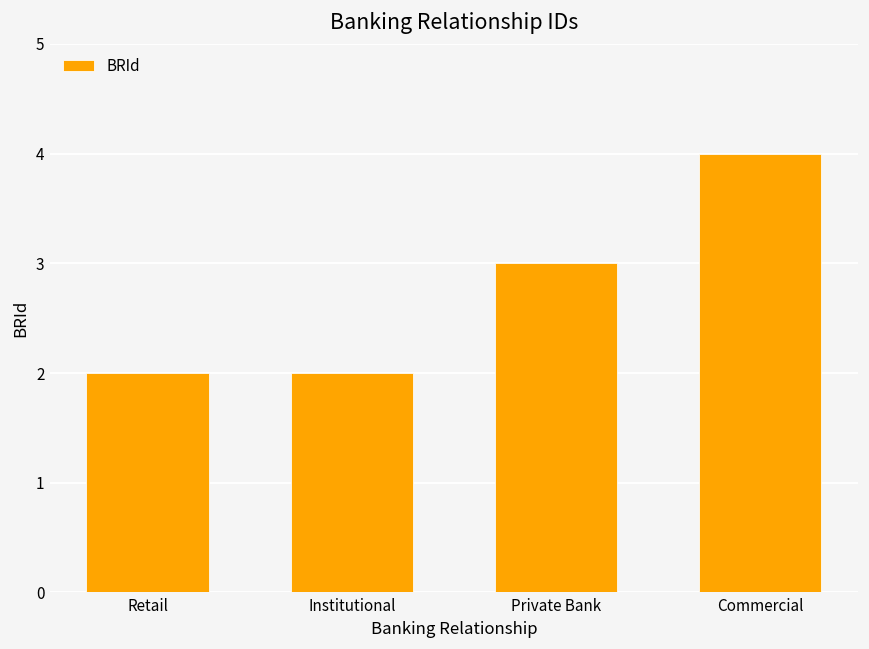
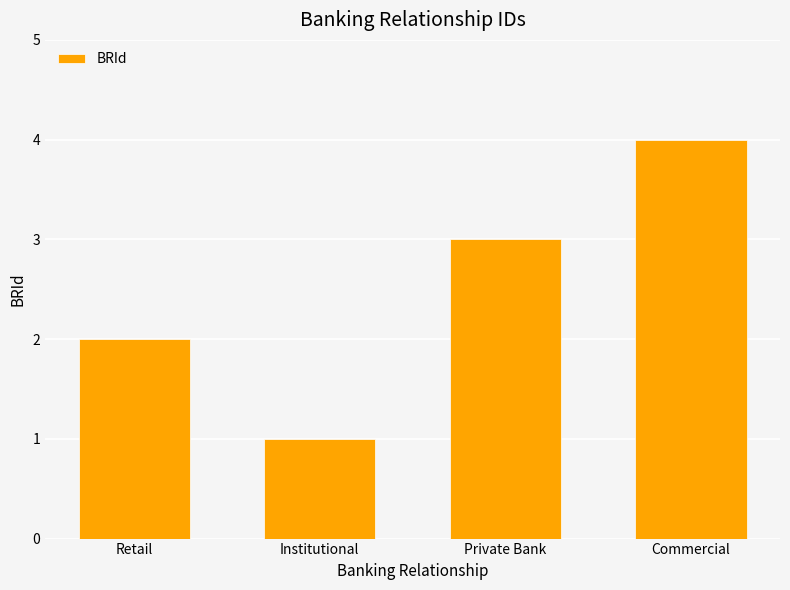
  {
    "Retail": 2,
-   "Institutional": 2,
+   "Institutional": 1,
    "Private Bank": 3,
    "Commercial": 4
  }
